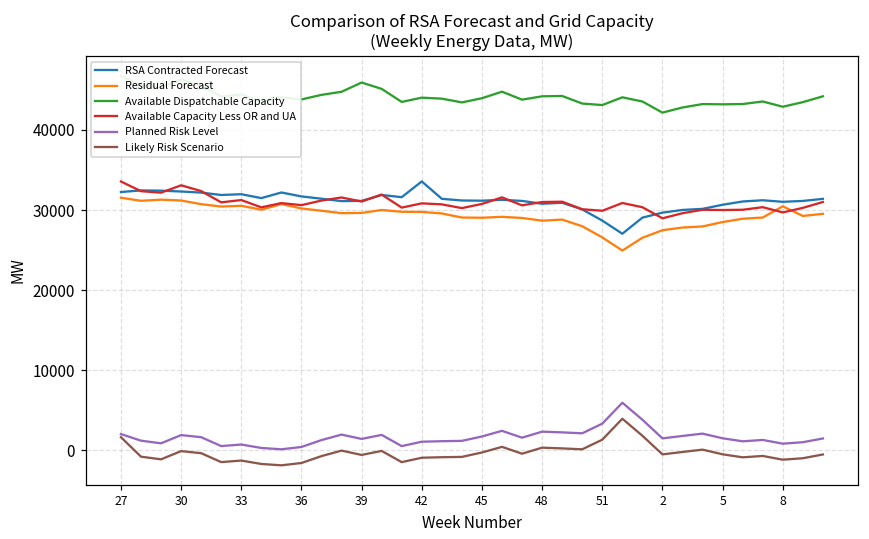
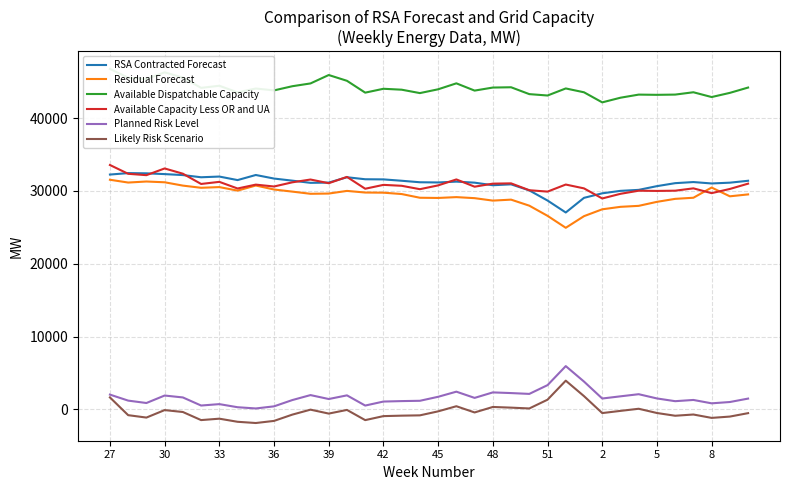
  {
    "RSA Contracted Forecast": {
      "27": 32000,
      "30": 32000,
      "33": 32000,
      "36": 32000,
-     "42": 34000,
+     "42": 32000,
      "45": 31000,
      "51": 29000,
      "2": 30000,
      "5": 31000,
      "8": 31000
    },
    "Residual Forecast": {
      "27": 32000,
      "30": 31000,
      "33": 31000,
      "36": 30000,
      "39": 30000,
      "42": 30000,
      "45": 29000,
      "48": 29000,
      "51": 27000,
      "2": 27000,
      "5": 29000,
      "8": 30000
    },
    "Available Dispatchable Capacity": {
      "36": 44000,
      "39": 46000,
      "42": 44000,
      "45": 44000,
      "48": 44000,
      "51": 43000,
      "2": 42000,
      "5": 43000,
      "8": 43000
    },
    "Available Capacity Less OR and UA": {
      "27": 34000,
      "30": 33000,
      "33": 31000,
      "36": 31000,
      "42": 31000,
      "45": 31000,
      "51": 30000,
      "2": 29000,
      "5": 30000,
      "8": 30000
    },
    "Planned Risk Level": {
      "27": 2000,
      "30": 2000,
      "33": 1000,
      "36": 0,
      "39": 1000,
      "42": 1000,
      "45": 2000,
      "48": 2000,
      "51": 3000,
      "2": 1000,
      "5": 1000,
      "8": 1000
    },
    "Likely Risk Scenario": {
      "27": 2000,
      "30": 0,
      "33": -1000,
      "36": -2000,
      "39": -1000,
      "42": -1000,
      "45": 0,
      "48": 0,
      "51": 1000,
      "2": -1000,
      "5": -1000,
      "8": -1000
    }
  }
